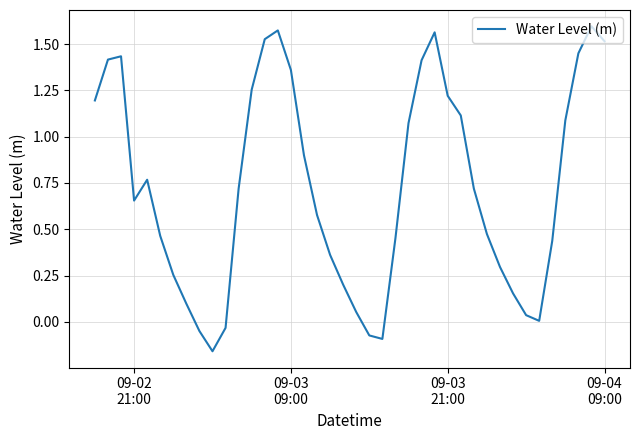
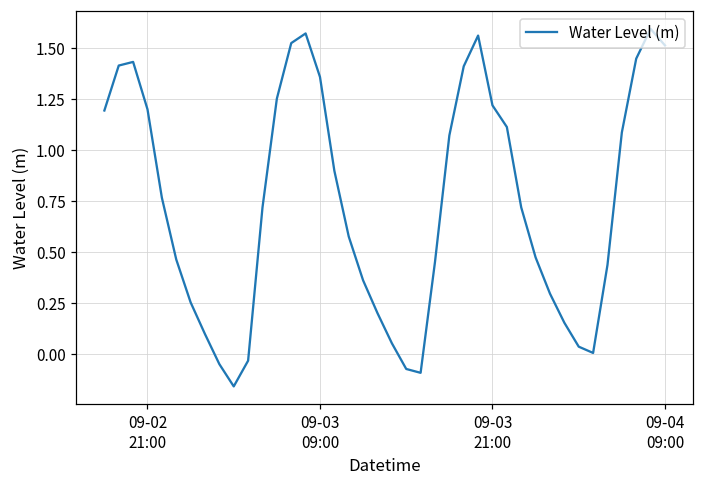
  {
-   "09-02 21:00": 0.65,
+   "09-02 21:00": 1.20,
    "09-03 09:00": 1.36,
    "09-03 21:00": 1.22
  }
